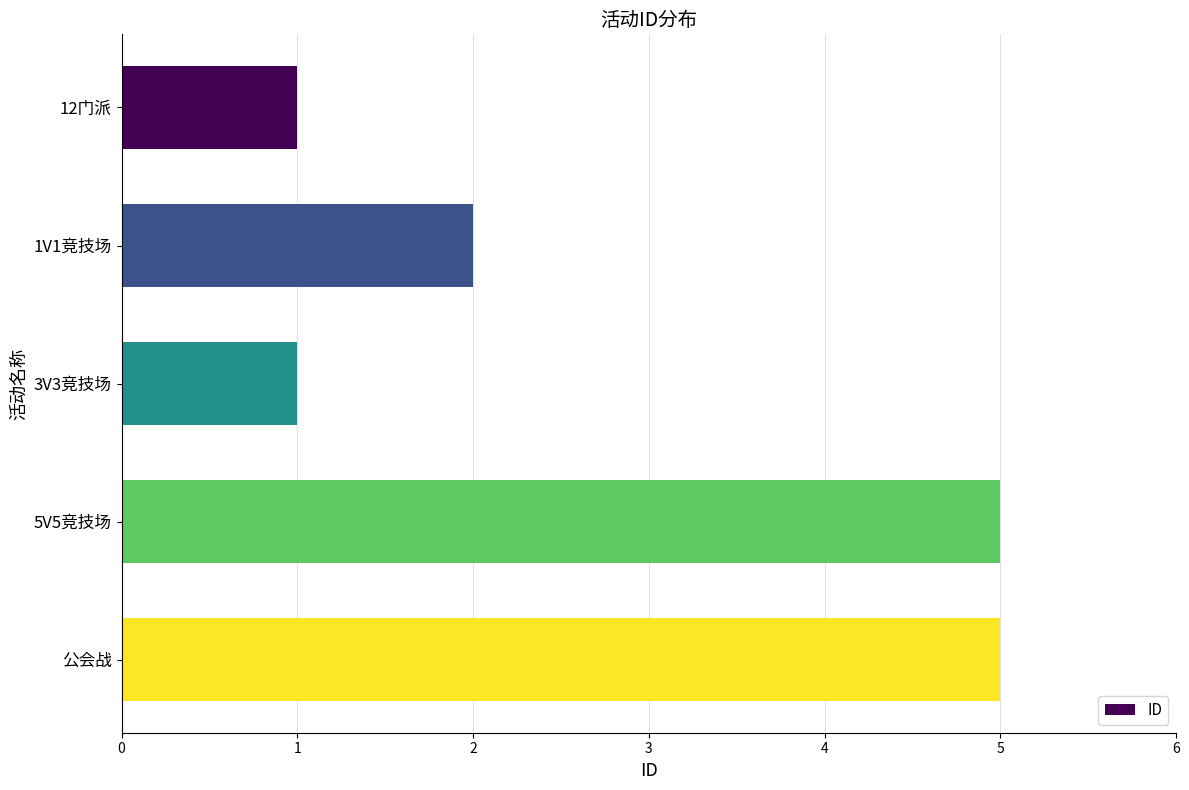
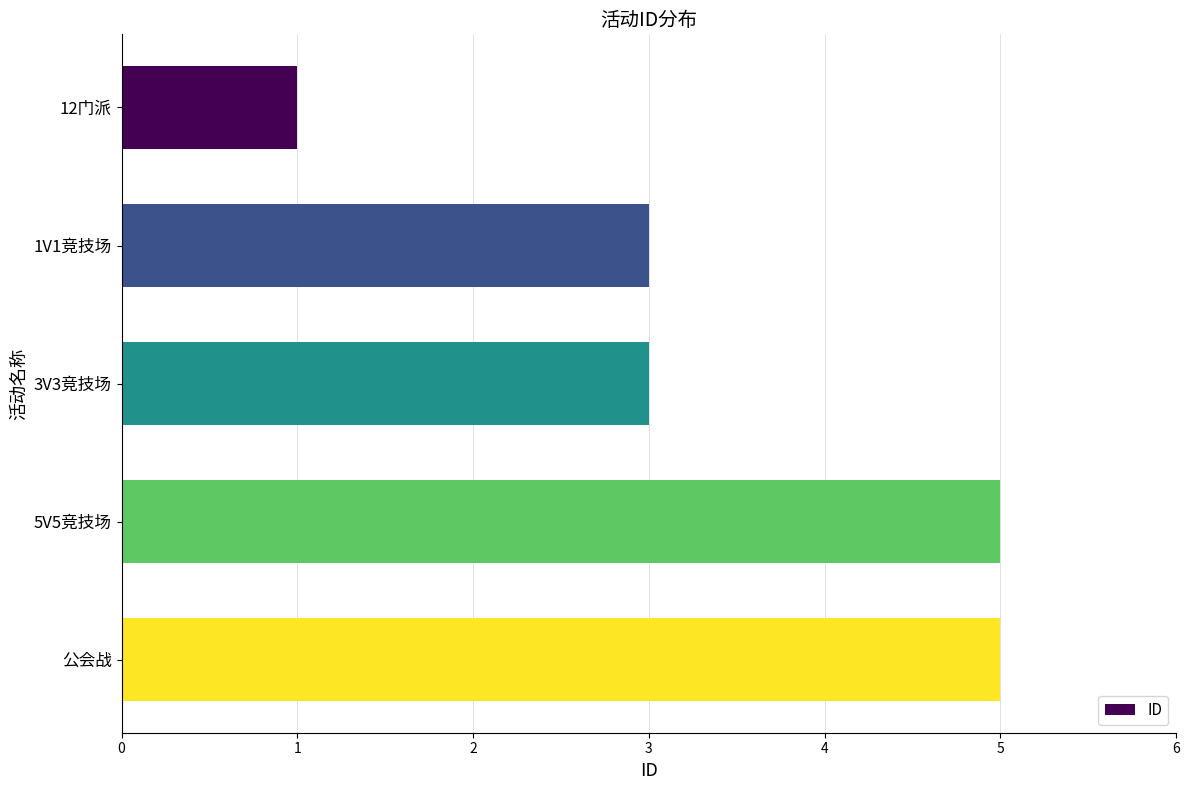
  {
    "12门派": 1,
-   "1V1竞技场": 2,
-   "3V3竞技场": 1,
+   "1V1竞技场": 3,
+   "3V3竞技场": 3,
    "5V5竞技场": 5,
    "公会战": 5
  }
